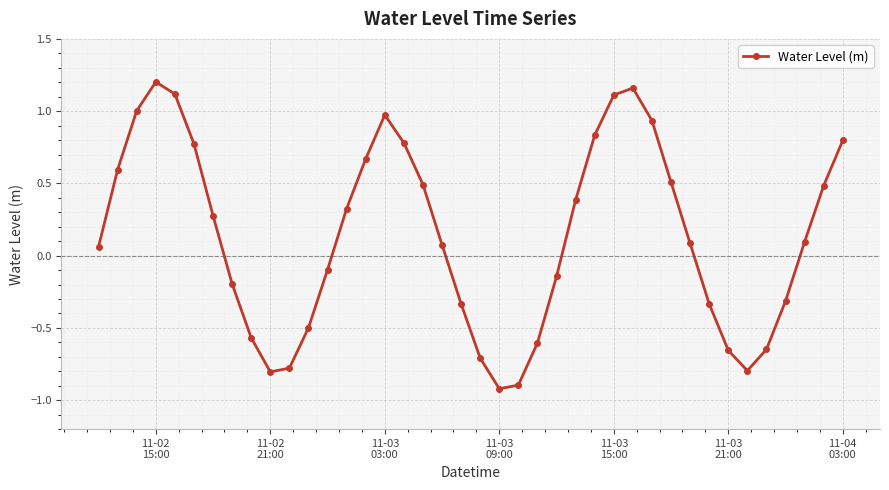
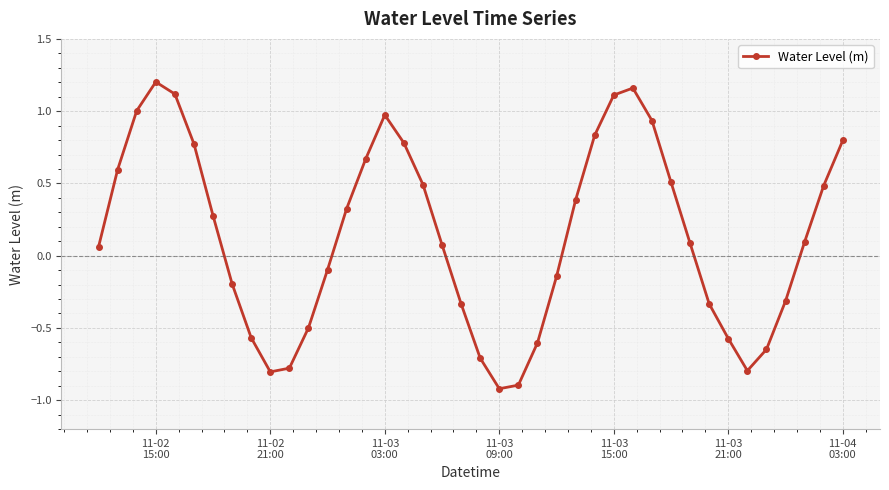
  {
    "11-02 15:00": 1.20,
    "11-02 21:00": -0.80,
    "11-03 03:00": 0.97,
    "11-03 09:00": -0.92,
    "11-03 15:00": 1.11,
-   "11-03 21:00": -0.65,
+   "11-03 21:00": -0.57,
    "11-04 03:00": 0.80
  }
